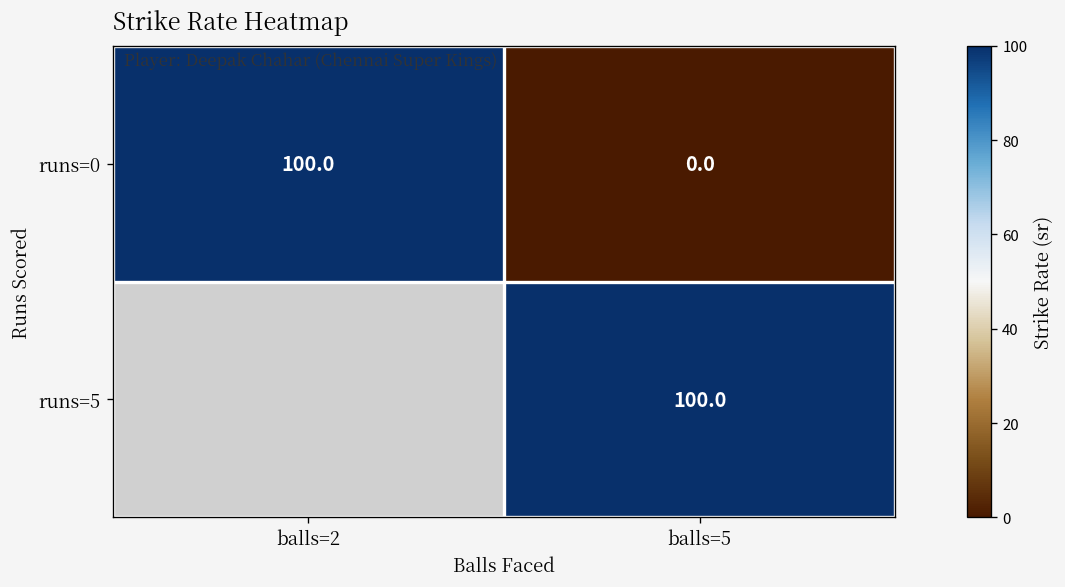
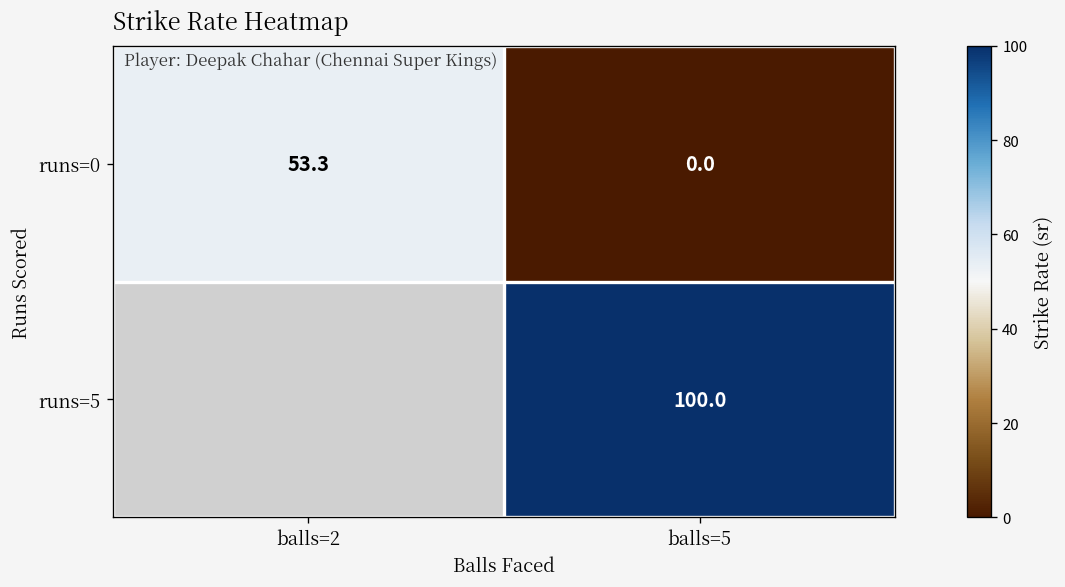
  {
    "runs=0": {
-     "balls=2": 100.0,
+     "balls=2": 53.3,
      "balls=5": 0.0
    },
    "runs=5": {
      "balls=5": 100.0
    }
  }
